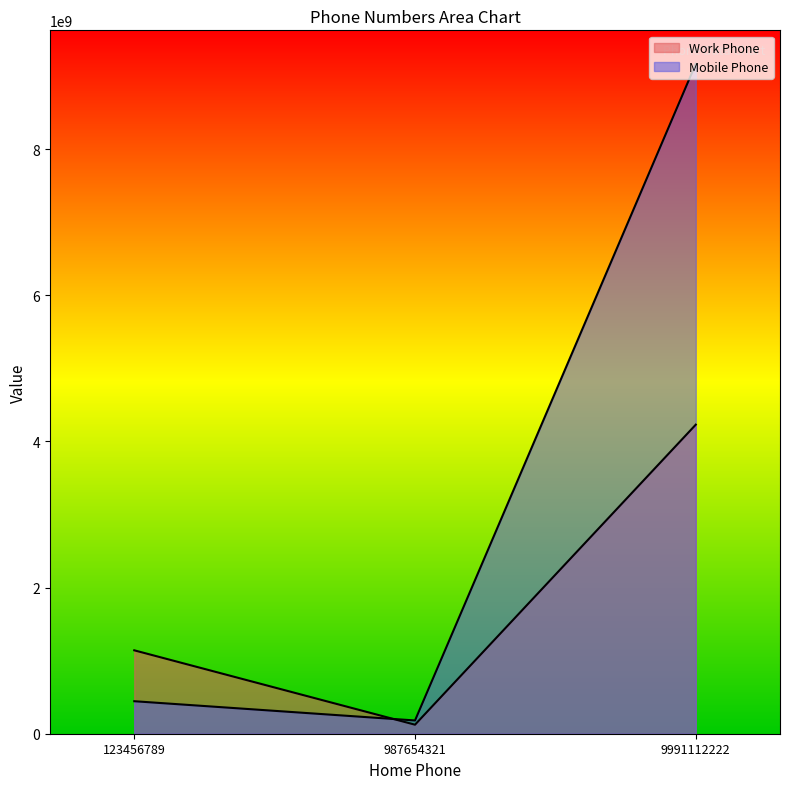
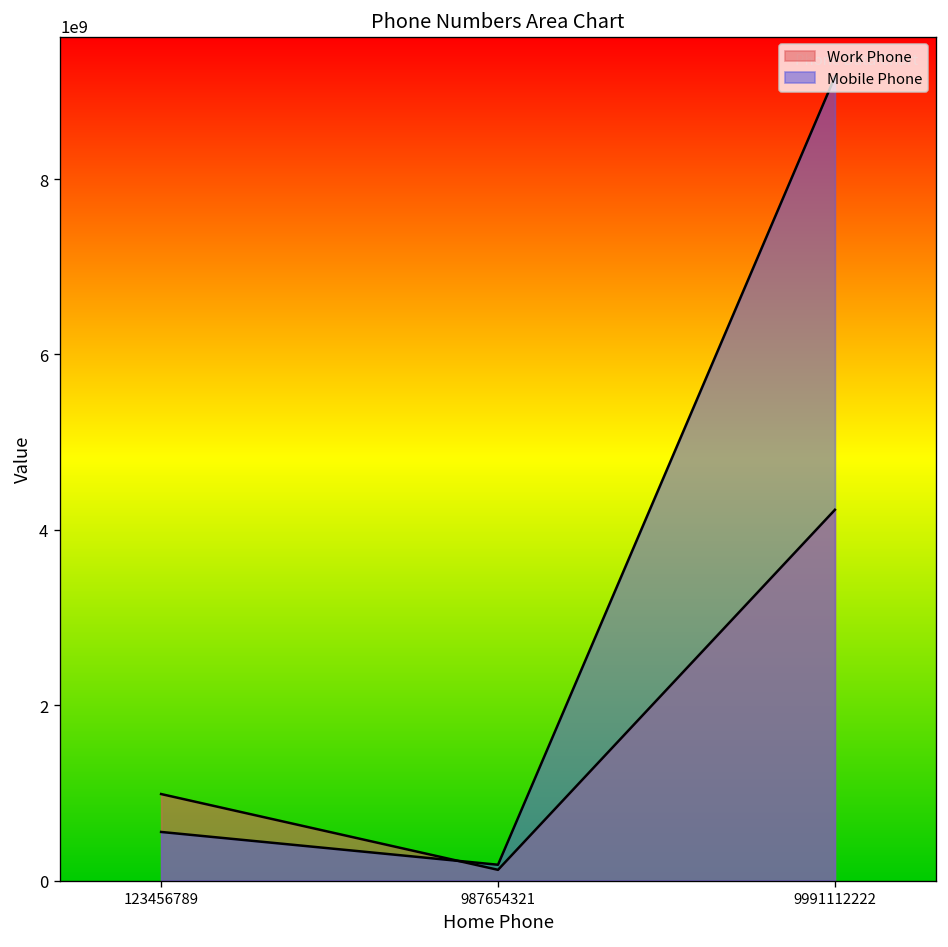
  {
    "Work Phone": {
-     "123456789": 1100000000,
+     "123456789": 1000000000,
      "987654321": 100000000,
      "9991112222": 4200000000
    },
    "Mobile Phone": {
-     "123456789": 400000000,
+     "123456789": 600000000,
      "987654321": 200000000
    }
  }
